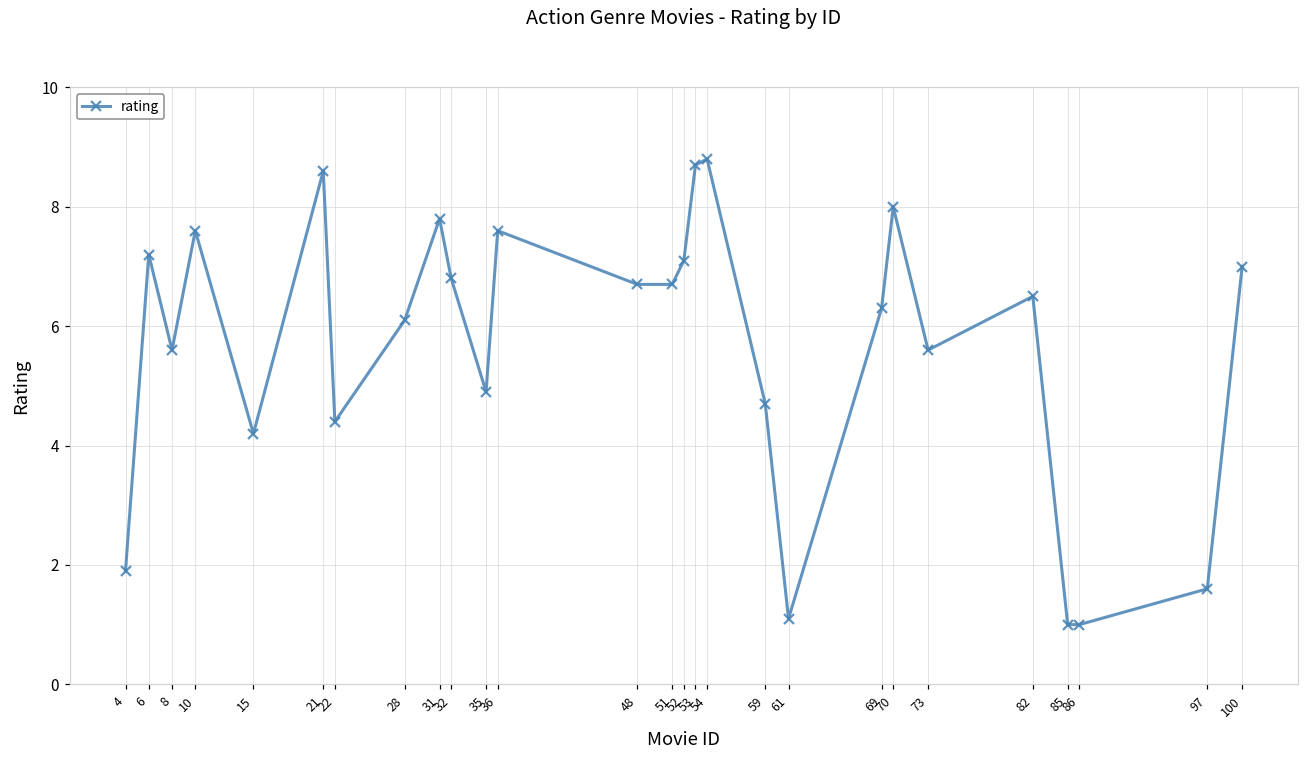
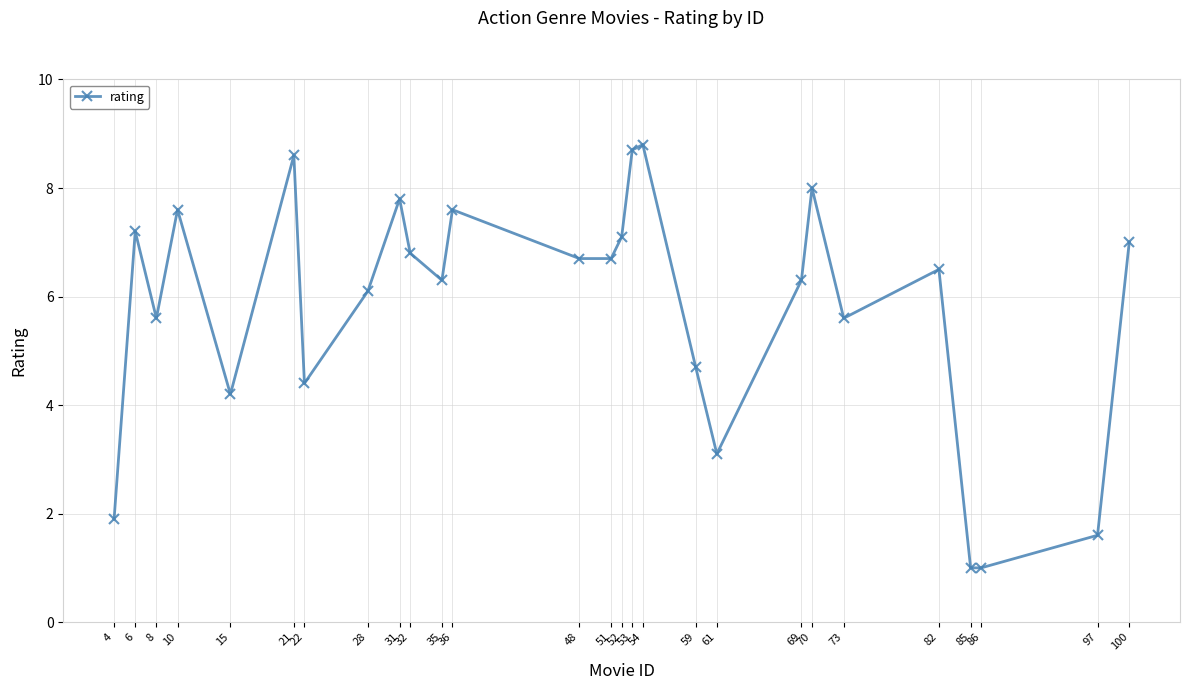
  {
    "4": 1.9,
    "6": 7.2,
    "8": 5.6,
    "10": 7.6,
    "15": 4.2,
    "21": 8.6,
    "22": 4.4,
    "28": 6.1,
    "31": 7.8,
    "32": 6.8,
-   "35": 4.9,
+   "35": 6.3,
    "36": 7.6,
    "48": 6.7,
    "51": 6.7,
    "52": 7.1,
    "53": 8.7,
    "54": 8.8,
    "59": 4.7,
-   "61": 1.1,
+   "61": 3.1,
    "69": 6.3,
    "70": 8.0,
    "73": 5.6,
    "82": 6.5,
    "85": 1.0,
    "86": 1.0,
    "97": 1.6,
    "100": 7.0
  }
